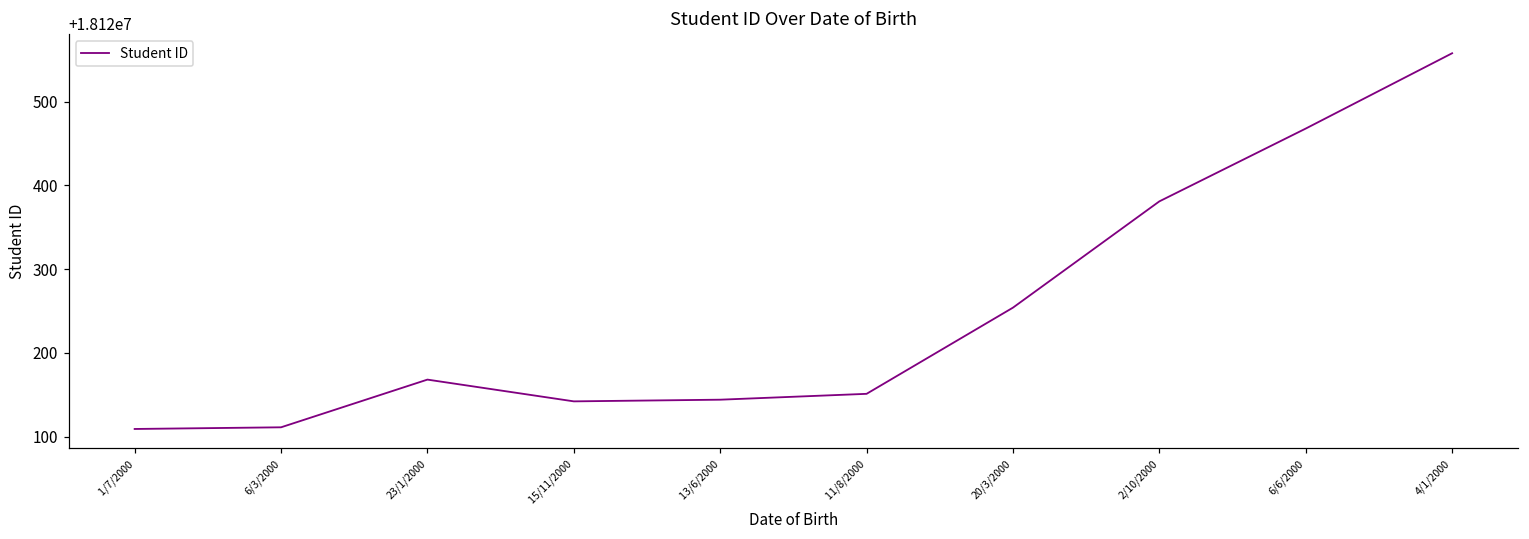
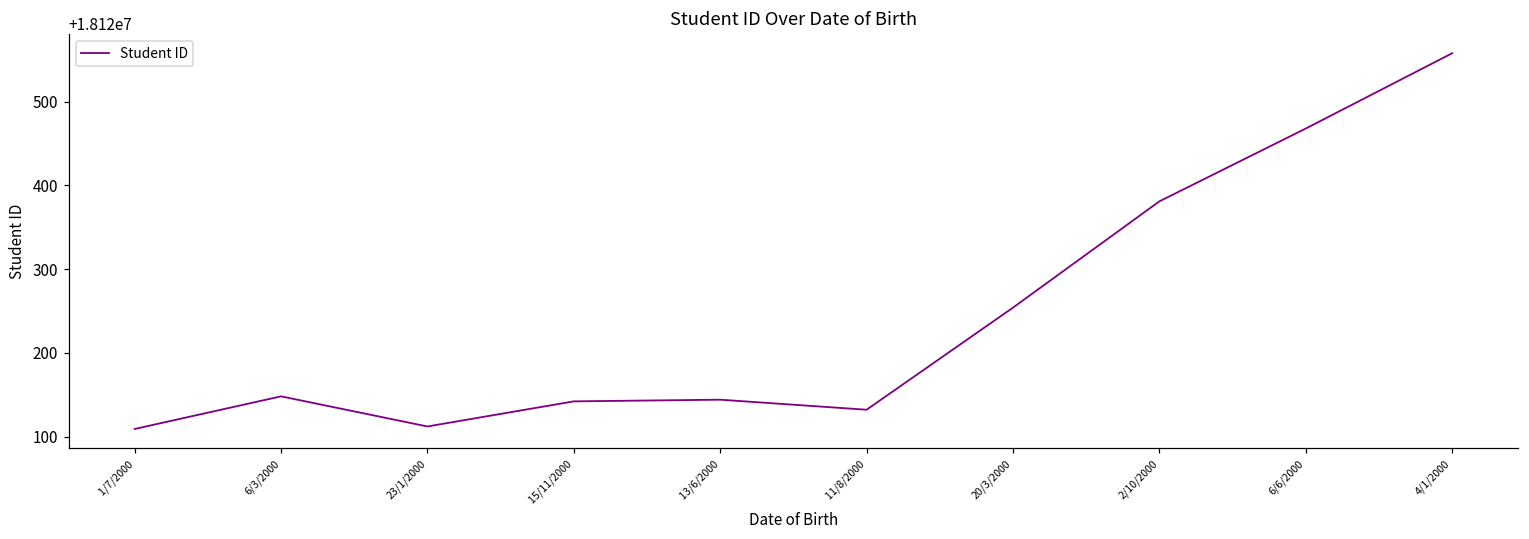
  {
    "1/7/2000": 18120110,
-   "6/3/2000": 18120110,
-   "23/1/2000": 18120170,
+   "6/3/2000": 18120150,
+   "23/1/2000": 18120110,
    "15/11/2000": 18120140,
    "13/6/2000": 18120140,
-   "11/8/2000": 18120150,
+   "11/8/2000": 18120130,
    "20/3/2000": 18120250,
    "2/10/2000": 18120380,
    "6/6/2000": 18120470,
    "4/1/2000": 18120560
  }
